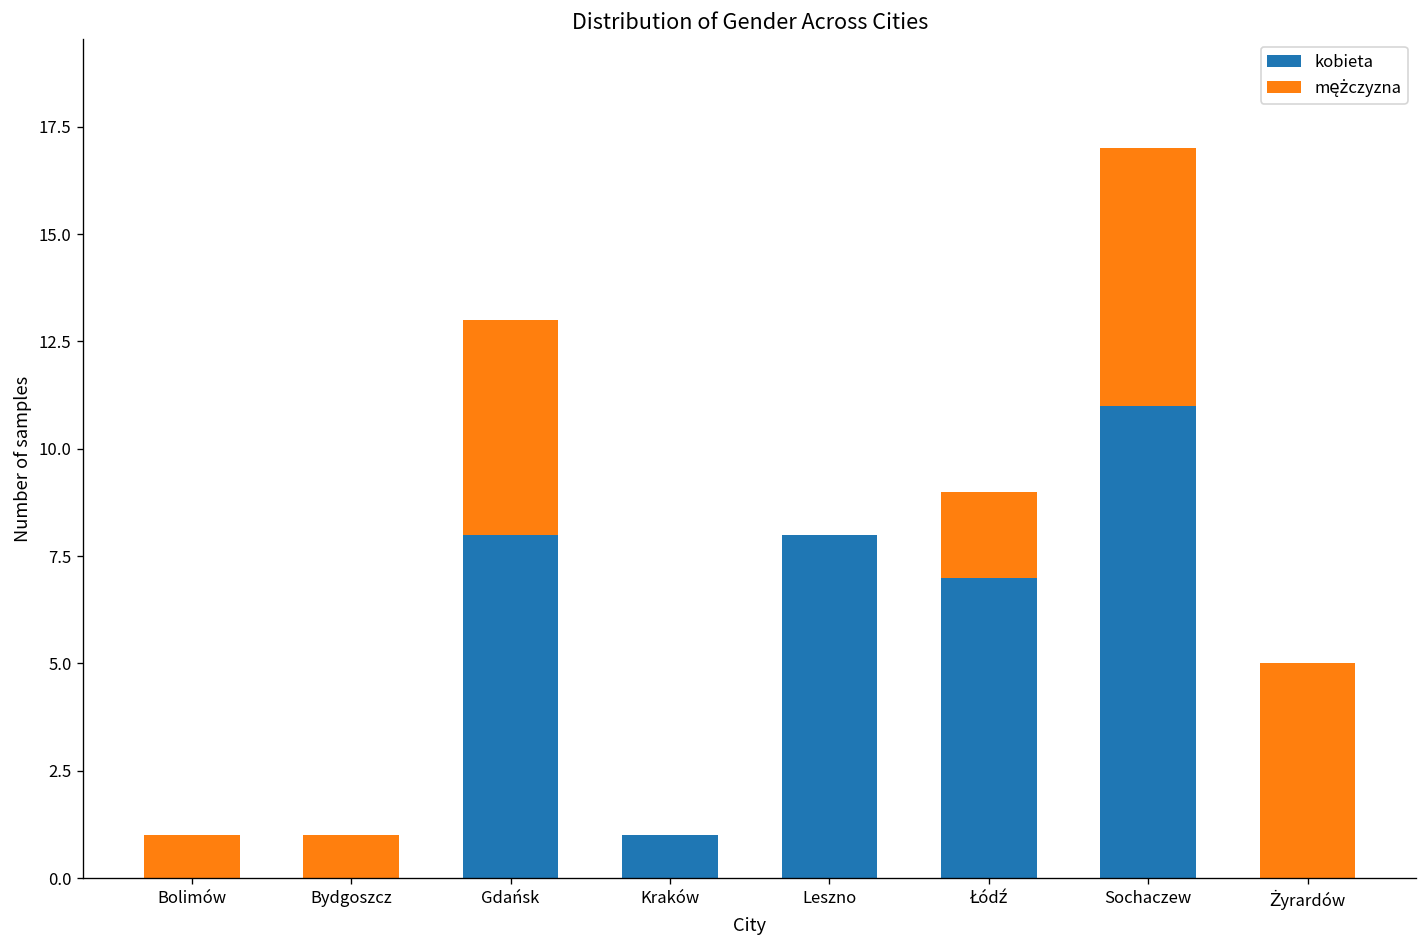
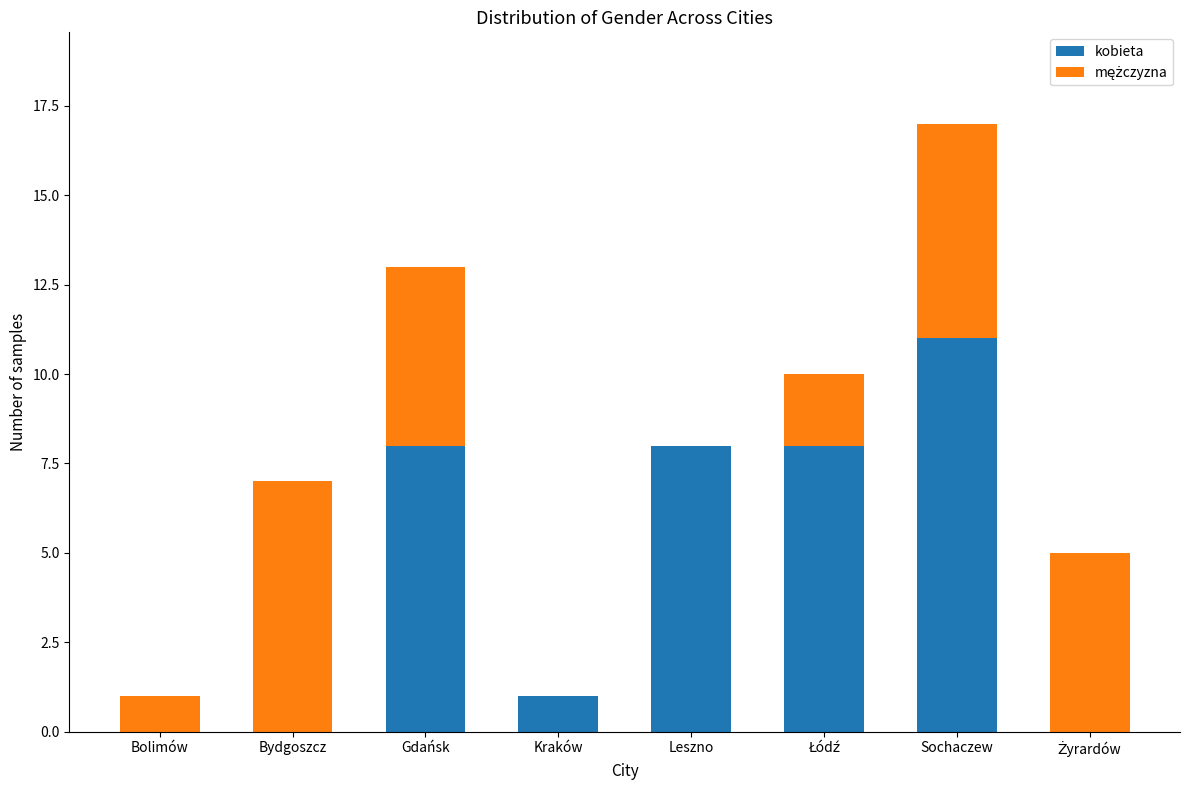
  {
    "kobieta": {
      "Bolimów": 0,
      "Bydgoszcz": 0,
      "Gdańsk": 8,
      "Kraków": 1,
      "Leszno": 8,
-     "Łódź": 7,
+     "Łódź": 8,
      "Sochaczew": 11,
      "Żyrardów": 0
    },
    "mężczyzna": {
      "Bolimów": 1,
-     "Bydgoszcz": 1,
+     "Bydgoszcz": 7,
      "Gdańsk": 5,
      "Kraków": 0,
      "Leszno": 0,
      "Łódź": 2,
      "Sochaczew": 6,
      "Żyrardów": 5
    }
  }
